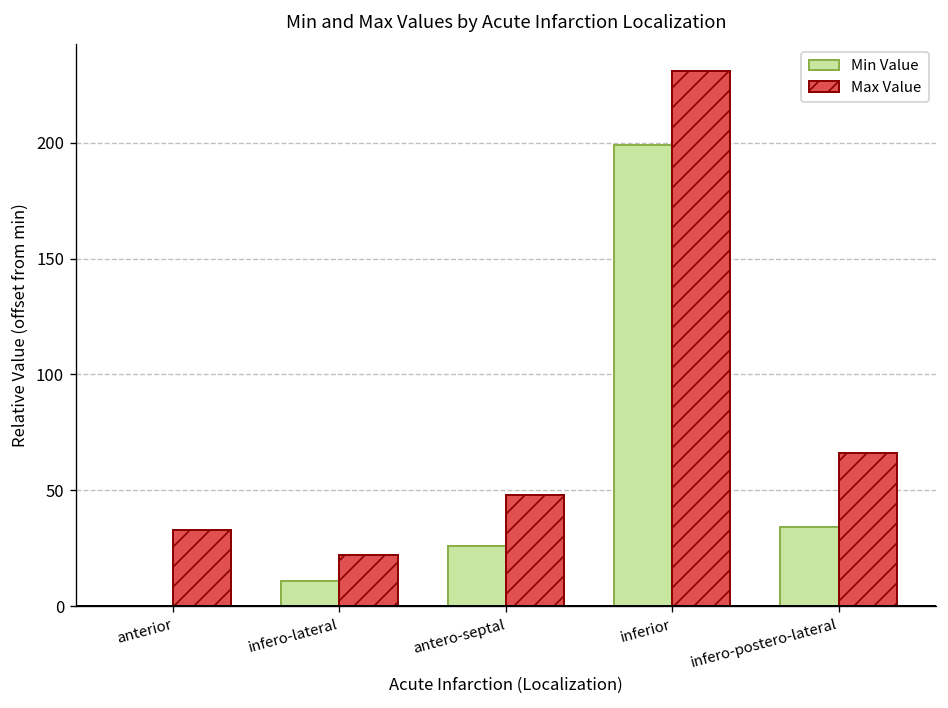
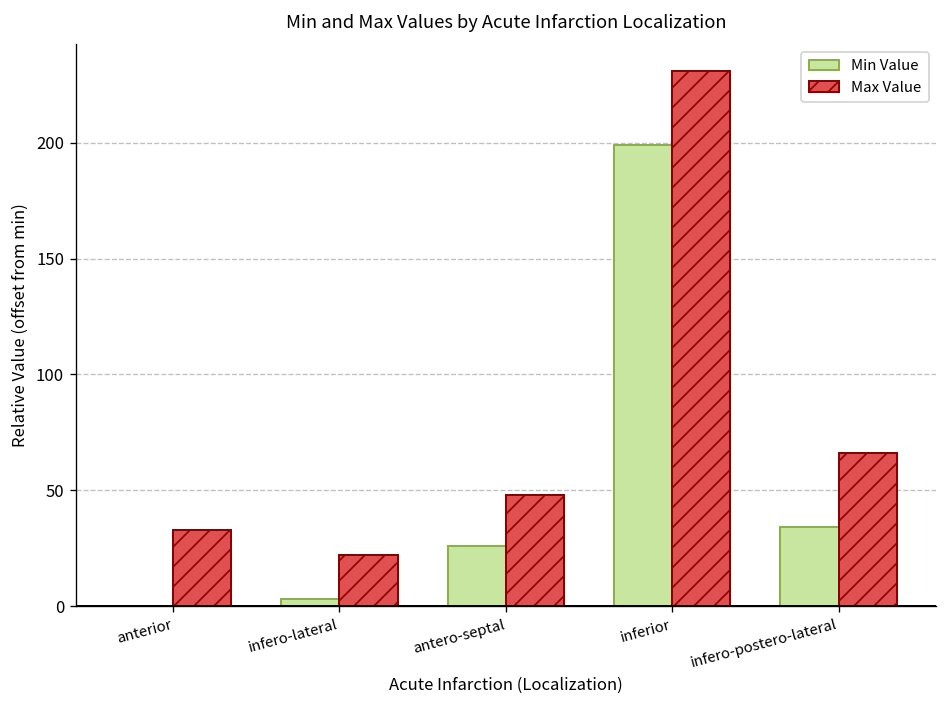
  {
    "Min Value": {
      "anterior": 0,
-     "infero-lateral": 11,
+     "infero-lateral": 3,
      "antero-septal": 26,
      "inferior": 199,
      "infero-postero-lateral": 34
    },
    "Max Value": {
      "anterior": 33,
      "infero-lateral": 22,
      "antero-septal": 48,
      "inferior": 231,
      "infero-postero-lateral": 66
    }
  }
